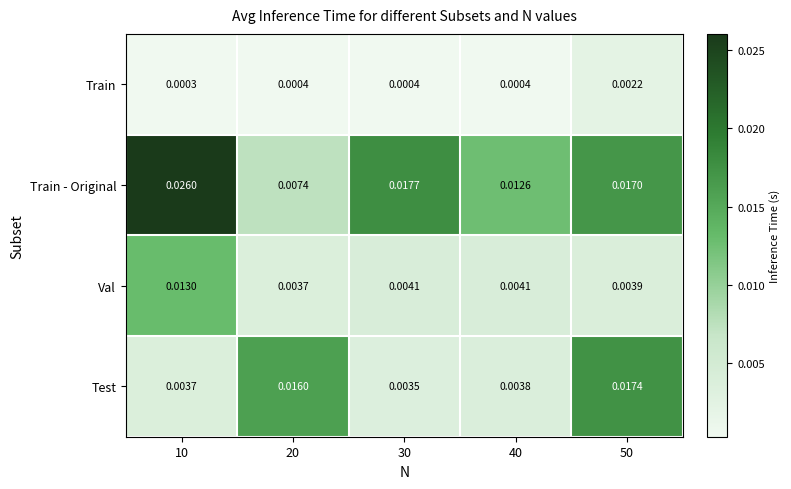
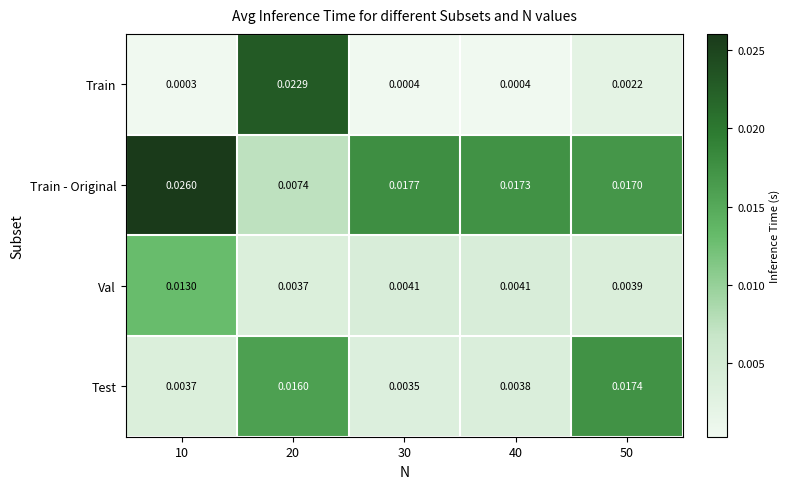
  {
    "Train": {
      "10": 0.0003,
-     "20": 0.0004,
+     "20": 0.0229,
      "30": 0.0004,
      "40": 0.0004,
      "50": 0.0022
    },
    "Train - Original": {
      "10": 0.0260,
      "20": 0.0074,
      "30": 0.0177,
-     "40": 0.0126,
+     "40": 0.0173,
      "50": 0.0170
    },
    "Val": {
      "10": 0.0130,
      "20": 0.0037,
      "30": 0.0041,
      "40": 0.0041,
      "50": 0.0039
    },
    "Test": {
      "10": 0.0037,
      "20": 0.0160,
      "30": 0.0035,
      "40": 0.0038,
      "50": 0.0174
    }
  }
